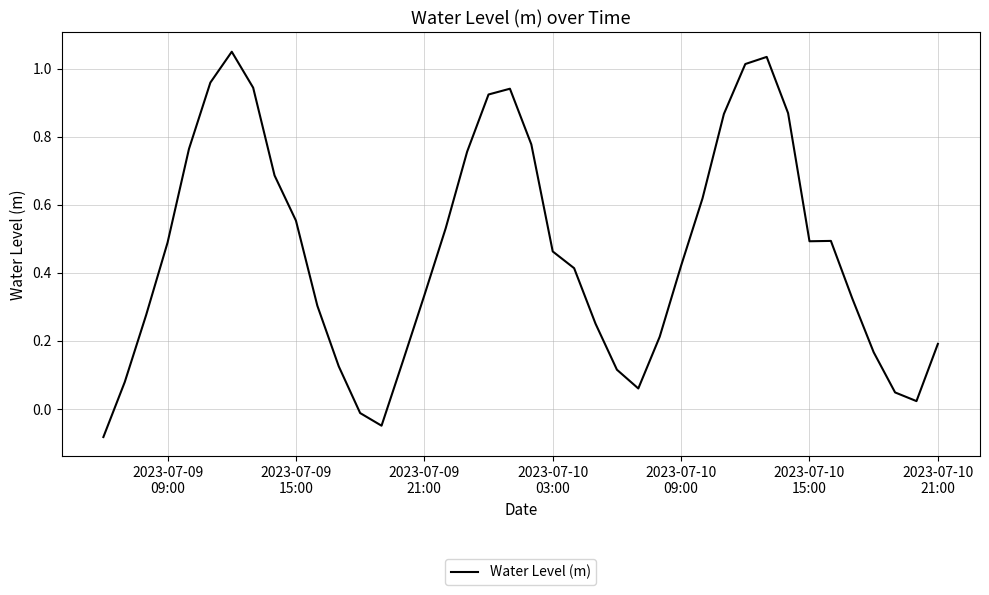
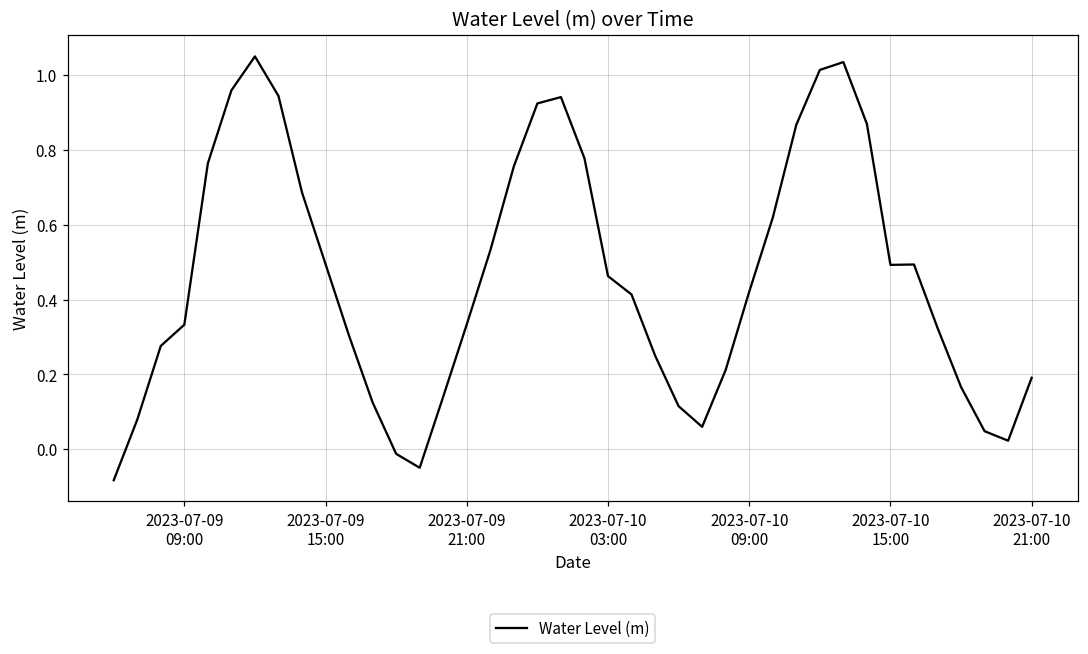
  {
-   "2023-07-09 09:00": 0.49,
-   "2023-07-09 15:00": 0.55,
+   "2023-07-09 09:00": 0.33,
+   "2023-07-09 15:00": 0.49,
    "2023-07-09 21:00": 0.33,
    "2023-07-10 03:00": 0.46,
    "2023-07-10 09:00": 0.42,
    "2023-07-10 15:00": 0.49,
    "2023-07-10 21:00": 0.19
  }
